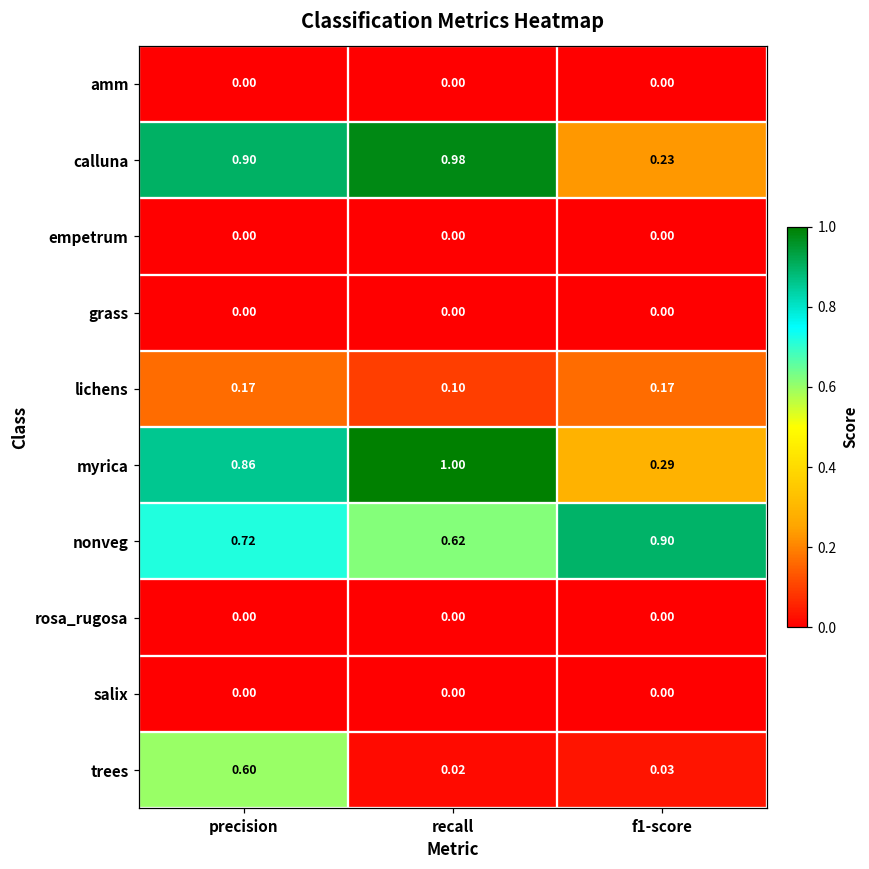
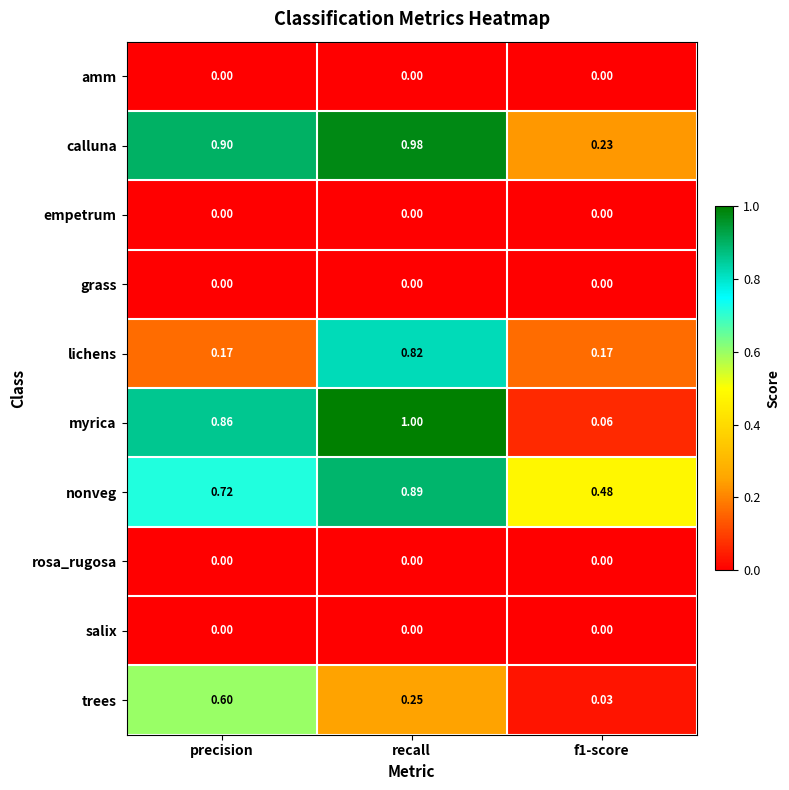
  {
    "amm": {
      "precision": 0.00,
      "recall": 0.00,
      "f1-score": 0.00
    },
    "calluna": {
      "precision": 0.90,
      "recall": 0.98,
      "f1-score": 0.23
    },
    "empetrum": {
      "precision": 0.00,
      "recall": 0.00,
      "f1-score": 0.00
    },
    "grass": {
      "precision": 0.00,
      "recall": 0.00,
      "f1-score": 0.00
    },
    "lichens": {
      "precision": 0.17,
-     "recall": 0.10,
+     "recall": 0.82,
      "f1-score": 0.17
    },
    "myrica": {
      "precision": 0.86,
      "recall": 1.00,
-     "f1-score": 0.29
+     "f1-score": 0.06
    },
    "nonveg": {
      "precision": 0.72,
-     "recall": 0.62,
-     "f1-score": 0.90
+     "recall": 0.89,
+     "f1-score": 0.48
    },
    "rosa_rugosa": {
      "precision": 0.00,
      "recall": 0.00,
      "f1-score": 0.00
    },
    "salix": {
      "precision": 0.00,
      "recall": 0.00,
      "f1-score": 0.00
    },
    "trees": {
      "precision": 0.60,
-     "recall": 0.02,
+     "recall": 0.25,
      "f1-score": 0.03
    }
  }
